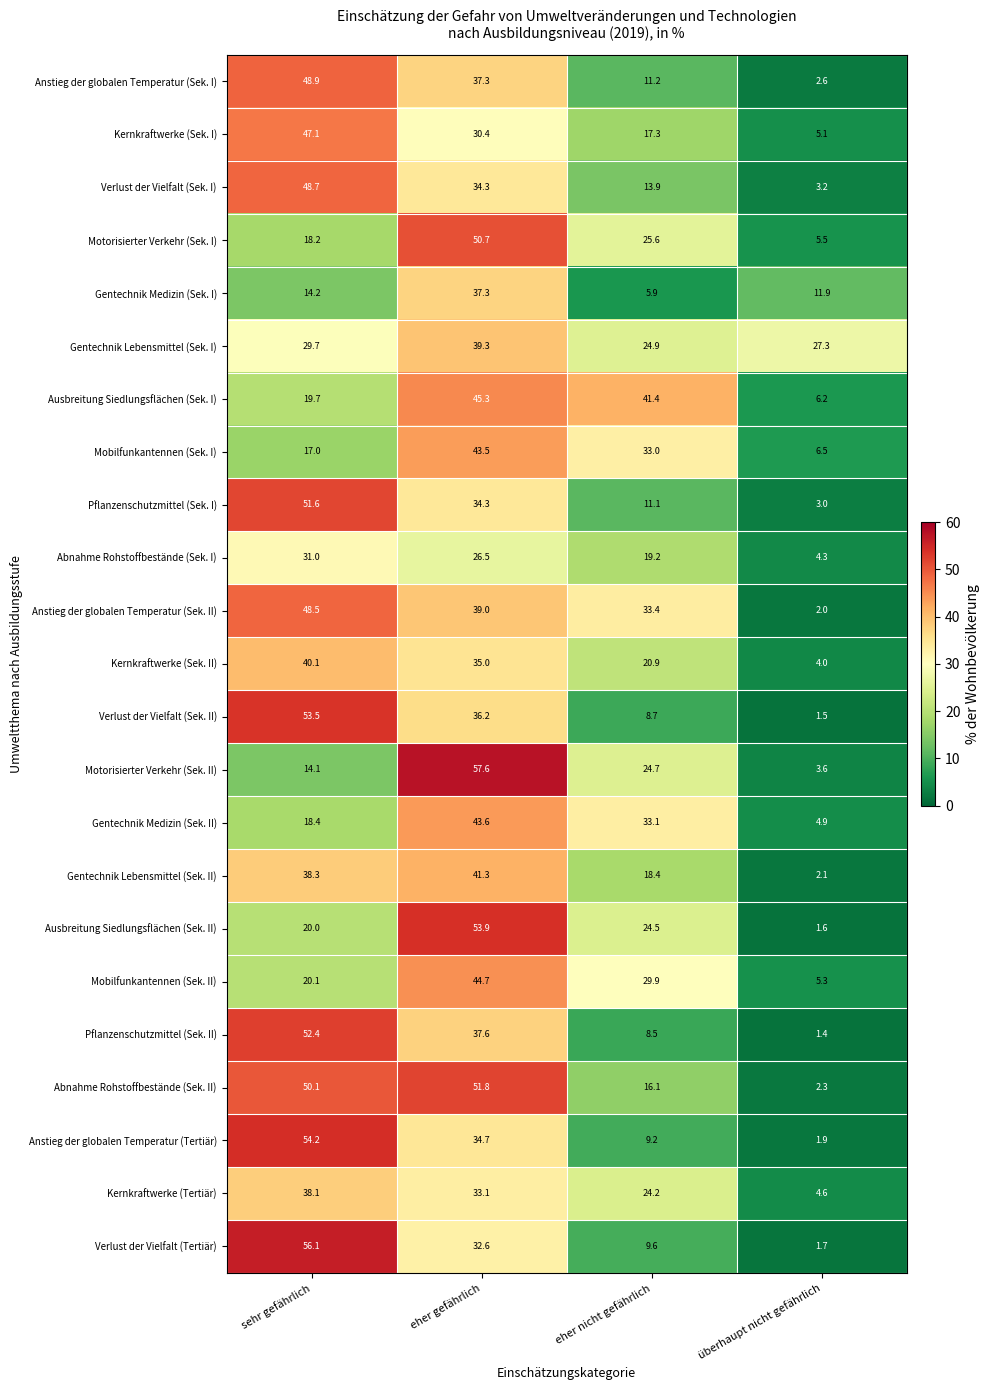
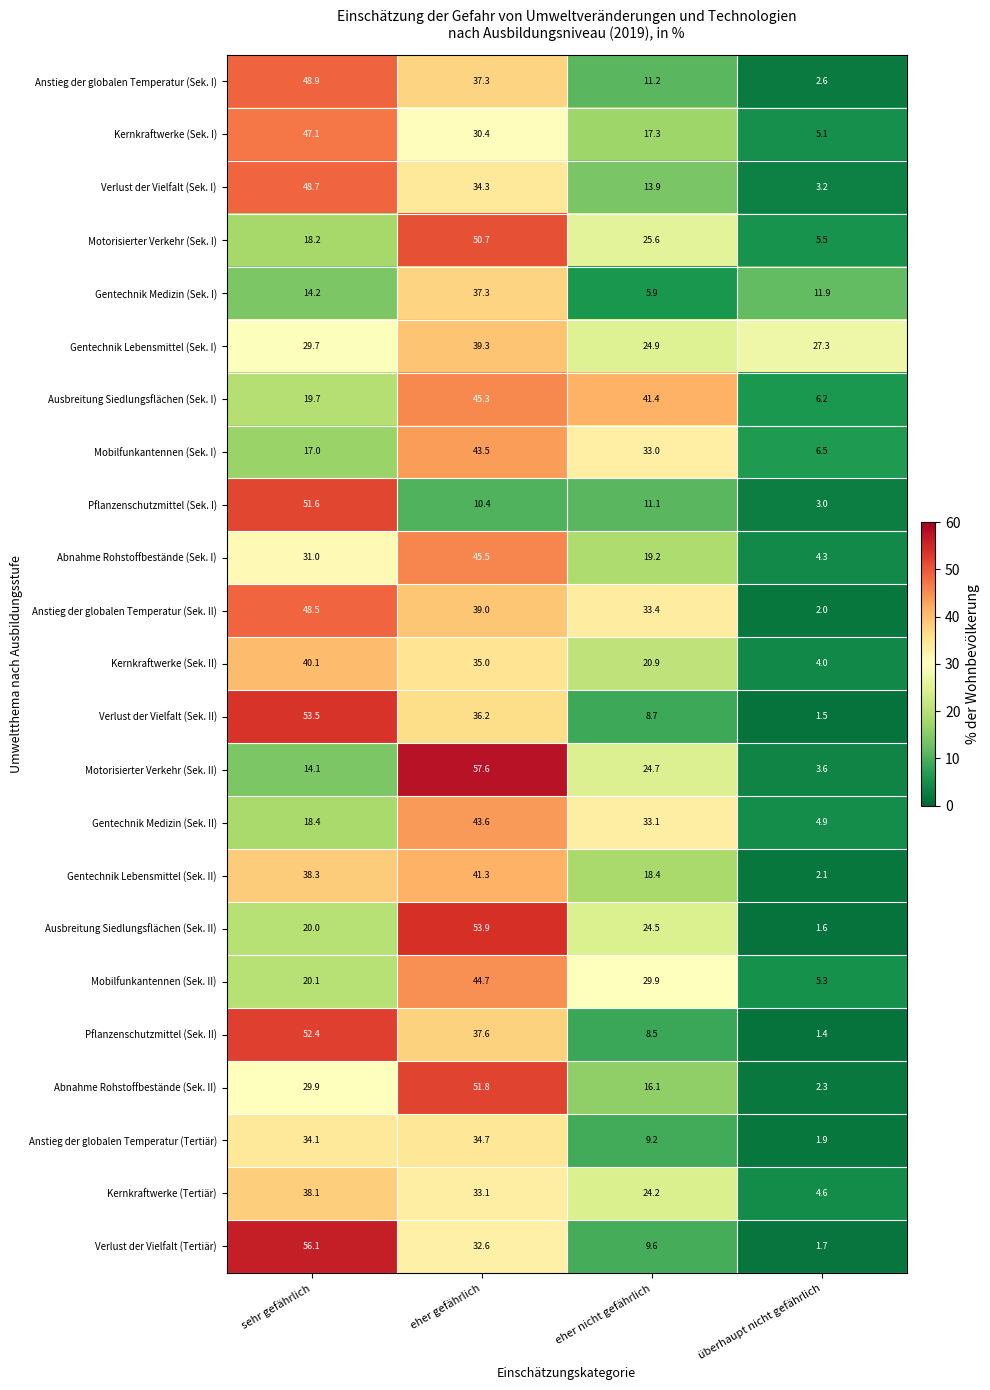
  {
    "Anstieg der globalen Temperatur (Sek. I)": {
      "sehr gefährlich": 48.9,
      "eher gefährlich": 37.3,
      "eher nicht gefährlich": 11.2,
      "überhaupt nicht gefährlich": 2.6
    },
    "Kernkraftwerke (Sek. I)": {
      "sehr gefährlich": 47.1,
      "eher gefährlich": 30.4,
      "eher nicht gefährlich": 17.3,
      "überhaupt nicht gefährlich": 5.1
    },
    "Verlust der Vielfalt (Sek. I)": {
      "sehr gefährlich": 48.7,
      "eher gefährlich": 34.3,
      "eher nicht gefährlich": 13.9,
      "überhaupt nicht gefährlich": 3.2
    },
    "Motorisierter Verkehr (Sek. I)": {
      "sehr gefährlich": 18.2,
      "eher gefährlich": 50.7,
      "eher nicht gefährlich": 25.6,
      "überhaupt nicht gefährlich": 5.5
    },
    "Gentechnik Medizin (Sek. I)": {
      "sehr gefährlich": 14.2,
      "eher gefährlich": 37.3,
      "eher nicht gefährlich": 5.9,
      "überhaupt nicht gefährlich": 11.9
    },
    "Gentechnik Lebensmittel (Sek. I)": {
      "sehr gefährlich": 29.7,
      "eher gefährlich": 39.3,
      "eher nicht gefährlich": 24.9,
      "überhaupt nicht gefährlich": 27.3
    },
    "Ausbreitung Siedlungsflächen (Sek. I)": {
      "sehr gefährlich": 19.7,
      "eher gefährlich": 45.3,
      "eher nicht gefährlich": 41.4,
      "überhaupt nicht gefährlich": 6.2
    },
    "Mobilfunkantennen (Sek. I)": {
      "sehr gefährlich": 17.0,
      "eher gefährlich": 43.5,
      "eher nicht gefährlich": 33.0,
      "überhaupt nicht gefährlich": 6.5
    },
    "Pflanzenschutzmittel (Sek. I)": {
      "sehr gefährlich": 51.6,
-     "eher gefährlich": 34.3,
+     "eher gefährlich": 10.4,
      "eher nicht gefährlich": 11.1,
      "überhaupt nicht gefährlich": 3.0
    },
    "Abnahme Rohstoffbestände (Sek. I)": {
      "sehr gefährlich": 31.0,
-     "eher gefährlich": 26.5,
+     "eher gefährlich": 45.5,
      "eher nicht gefährlich": 19.2,
      "überhaupt nicht gefährlich": 4.3
    },
    "Anstieg der globalen Temperatur (Sek. II)": {
      "sehr gefährlich": 48.5,
      "eher gefährlich": 39.0,
      "eher nicht gefährlich": 33.4,
      "überhaupt nicht gefährlich": 2.0
    },
    "Kernkraftwerke (Sek. II)": {
      "sehr gefährlich": 40.1,
      "eher gefährlich": 35.0,
      "eher nicht gefährlich": 20.9,
      "überhaupt nicht gefährlich": 4.0
    },
    "Verlust der Vielfalt (Sek. II)": {
      "sehr gefährlich": 53.5,
      "eher gefährlich": 36.2,
      "eher nicht gefährlich": 8.7,
      "überhaupt nicht gefährlich": 1.5
    },
    "Motorisierter Verkehr (Sek. II)": {
      "sehr gefährlich": 14.1,
      "eher gefährlich": 57.6,
      "eher nicht gefährlich": 24.7,
      "überhaupt nicht gefährlich": 3.6
    },
    "Gentechnik Medizin (Sek. II)": {
      "sehr gefährlich": 18.4,
      "eher gefährlich": 43.6,
      "eher nicht gefährlich": 33.1,
      "überhaupt nicht gefährlich": 4.9
    },
    "Gentechnik Lebensmittel (Sek. II)": {
      "sehr gefährlich": 38.3,
      "eher gefährlich": 41.3,
      "eher nicht gefährlich": 18.4,
      "überhaupt nicht gefährlich": 2.1
    },
    "Ausbreitung Siedlungsflächen (Sek. II)": {
      "sehr gefährlich": 20.0,
      "eher gefährlich": 53.9,
      "eher nicht gefährlich": 24.5,
      "überhaupt nicht gefährlich": 1.6
    },
    "Mobilfunkantennen (Sek. II)": {
      "sehr gefährlich": 20.1,
      "eher gefährlich": 44.7,
      "eher nicht gefährlich": 29.9,
      "überhaupt nicht gefährlich": 5.3
    },
    "Pflanzenschutzmittel (Sek. II)": {
      "sehr gefährlich": 52.4,
      "eher gefährlich": 37.6,
      "eher nicht gefährlich": 8.5,
      "überhaupt nicht gefährlich": 1.4
    },
    "Abnahme Rohstoffbestände (Sek. II)": {
-     "sehr gefährlich": 50.1,
+     "sehr gefährlich": 29.9,
      "eher gefährlich": 51.8,
      "eher nicht gefährlich": 16.1,
      "überhaupt nicht gefährlich": 2.3
    },
    "Anstieg der globalen Temperatur (Tertiär)": {
-     "sehr gefährlich": 54.2,
+     "sehr gefährlich": 34.1,
      "eher gefährlich": 34.7,
      "eher nicht gefährlich": 9.2,
      "überhaupt nicht gefährlich": 1.9
    },
    "Kernkraftwerke (Tertiär)": {
      "sehr gefährlich": 38.1,
      "eher gefährlich": 33.1,
      "eher nicht gefährlich": 24.2,
      "überhaupt nicht gefährlich": 4.6
    },
    "Verlust der Vielfalt (Tertiär)": {
      "sehr gefährlich": 56.1,
      "eher gefährlich": 32.6,
      "eher nicht gefährlich": 9.6,
      "überhaupt nicht gefährlich": 1.7
    }
  }
